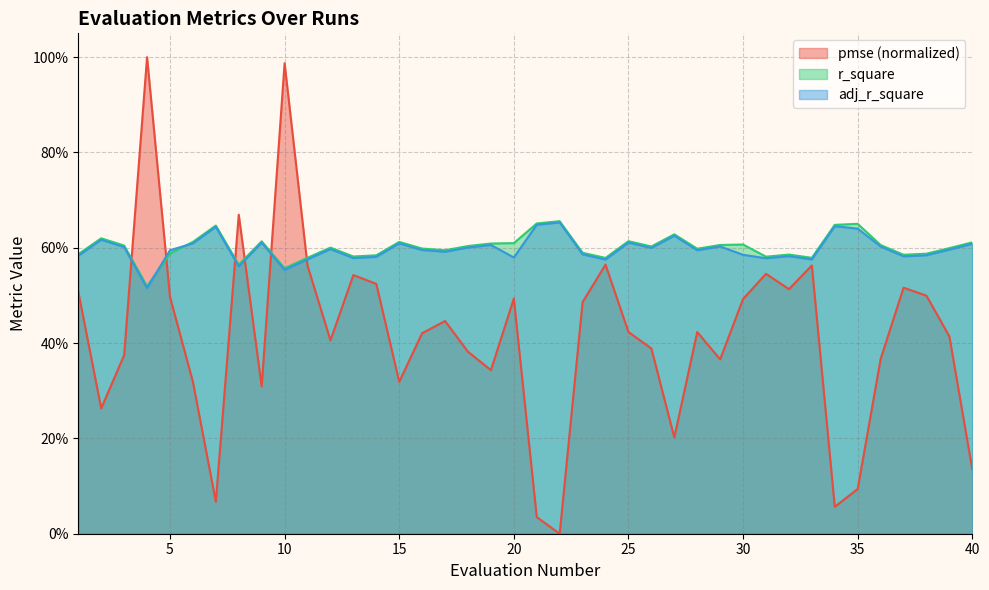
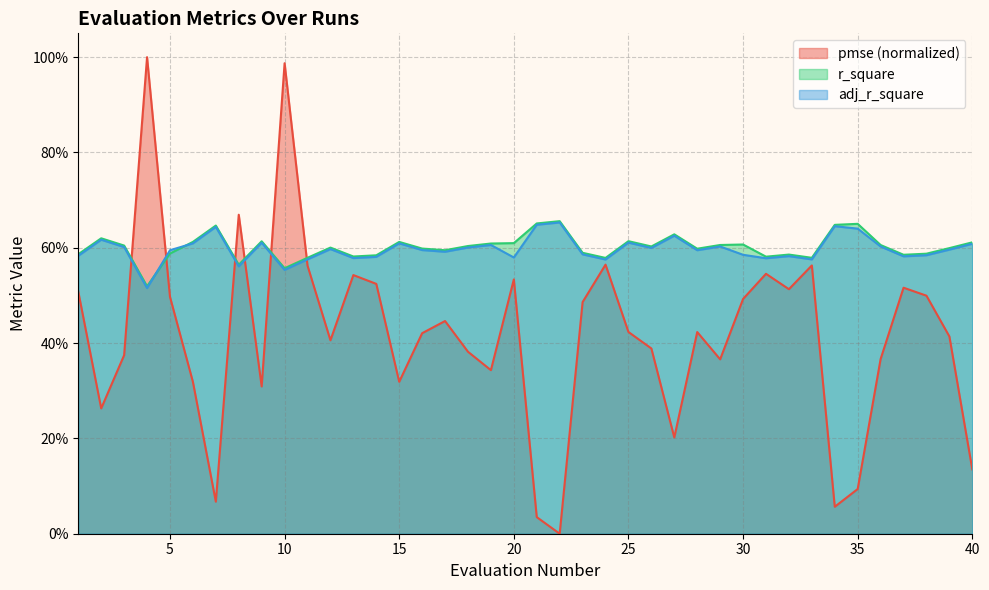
  {
    "pmse (normalized)": {
      "5": "50%",
      "10": "99%",
      "15": "32%",
-     "20": "49%",
+     "20": "53%",
      "25": "42%",
      "30": "49%",
      "35": "9%",
      "40": "13%"
    },
    "r_square": {
      "5": "59%",
      "20": "61%",
      "30": "61%",
      "35": "65%"
    },
    "adj_r_square": {
      "5": "59%",
      "20": "58%",
      "30": "59%",
      "35": "64%"
    }
  }
